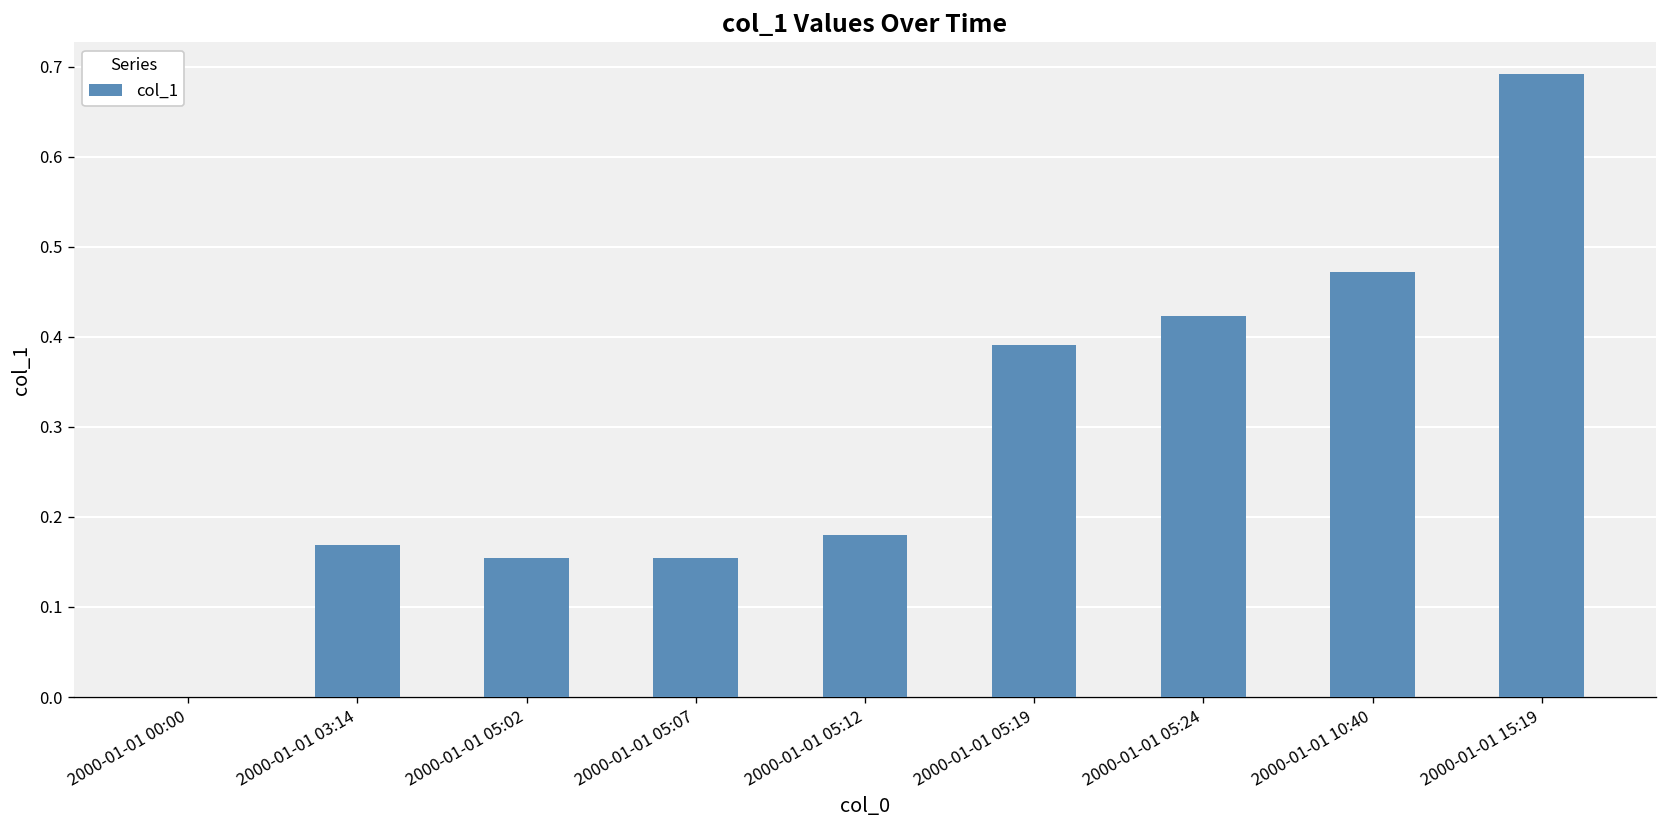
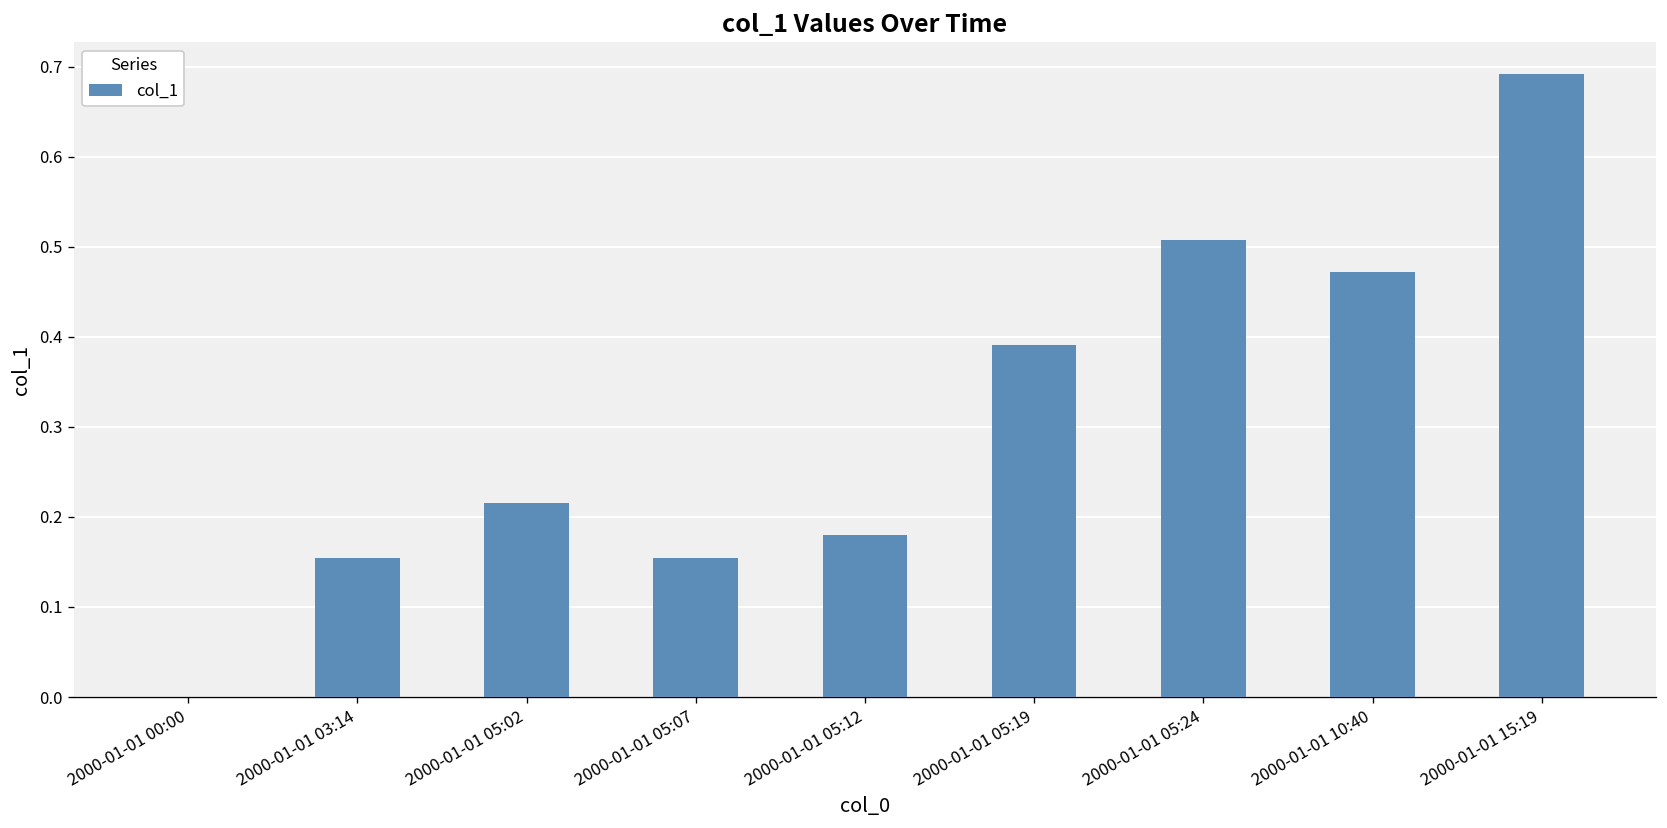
  {
    "2000-01-01 00:00": 0.00,
-   "2000-01-01 03:14": 0.17,
-   "2000-01-01 05:02": 0.15,
+   "2000-01-01 03:14": 0.15,
+   "2000-01-01 05:02": 0.22,
    "2000-01-01 05:07": 0.15,
    "2000-01-01 05:12": 0.18,
    "2000-01-01 05:19": 0.39,
-   "2000-01-01 05:24": 0.42,
+   "2000-01-01 05:24": 0.51,
    "2000-01-01 10:40": 0.47,
    "2000-01-01 15:19": 0.69
  }
